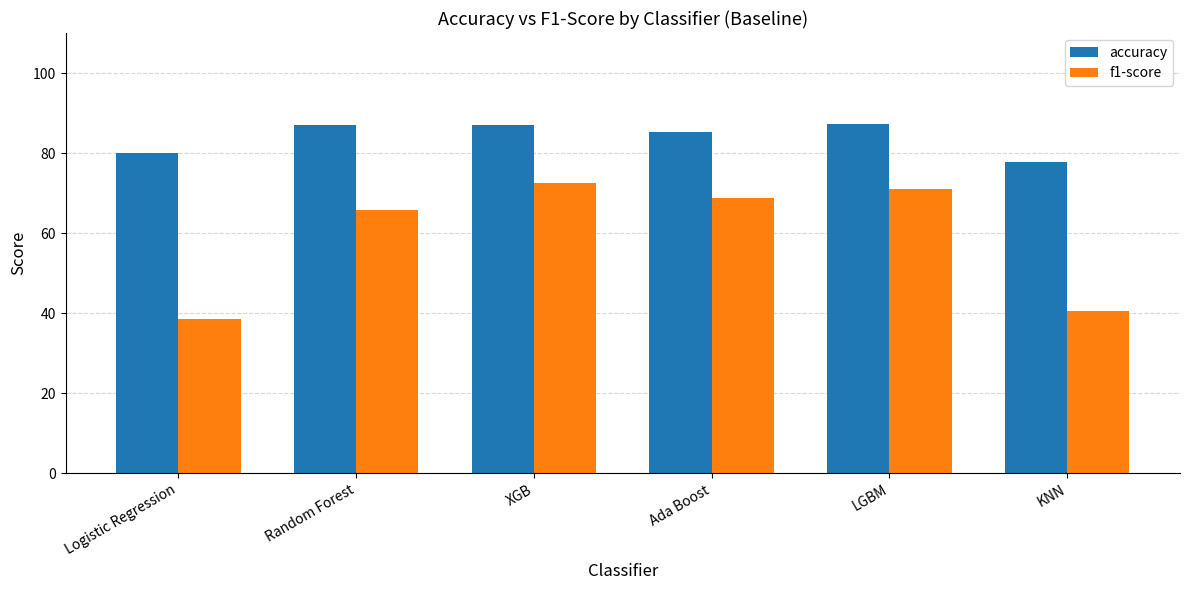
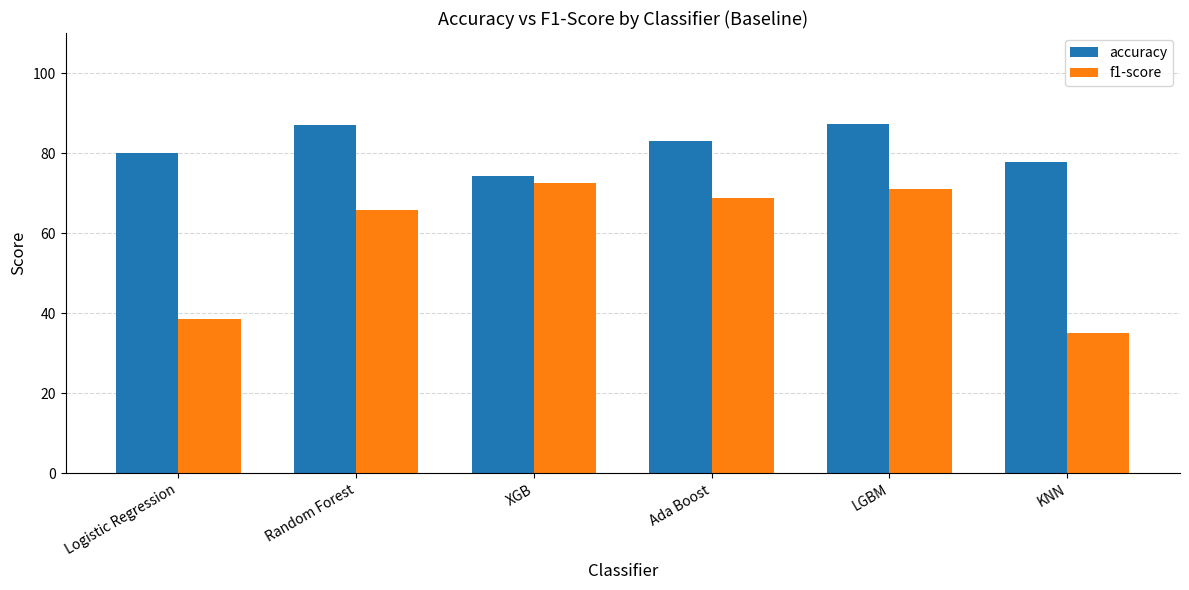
  {
    "accuracy": {
      "Logistic Regression": 80,
      "Random Forest": 87,
-     "XGB": 87,
-     "Ada Boost": 85,
+     "XGB": 74,
+     "Ada Boost": 83,
      "LGBM": 87,
      "KNN": 78
    },
    "f1-score": {
      "Logistic Regression": 39,
      "Random Forest": 66,
      "XGB": 73,
      "Ada Boost": 69,
      "LGBM": 71,
-     "KNN": 41
+     "KNN": 35
    }
  }
